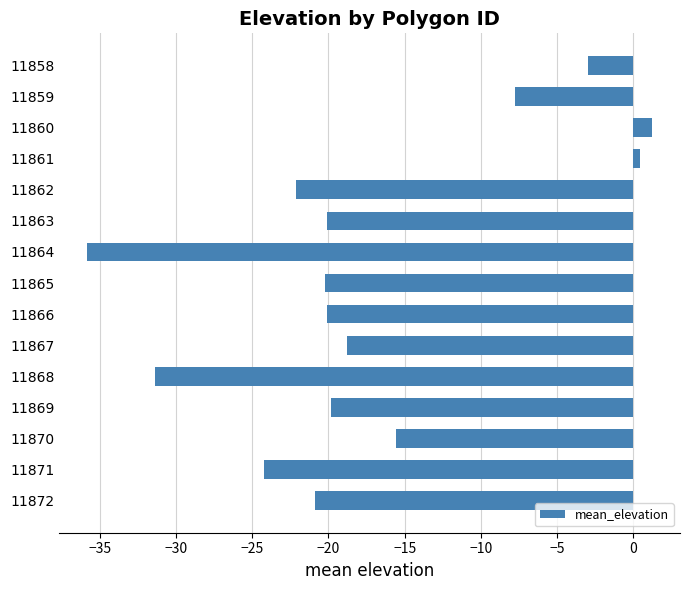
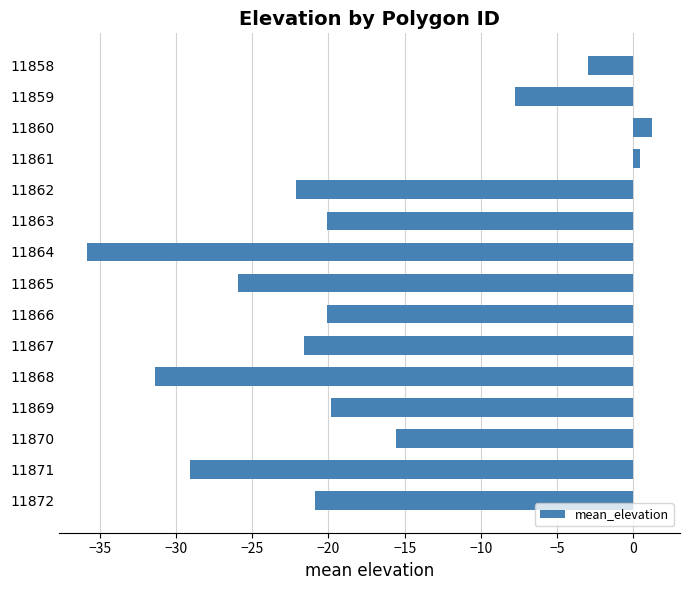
  {
    "11858": -3.0,
    "11859": -7.8,
    "11860": 1.2,
    "11861": 0.4,
    "11862": -22.1,
    "11863": -20.1,
    "11864": -35.8,
-   "11865": -20.2,
+   "11865": -25.9,
    "11866": -20.1,
-   "11867": -18.8,
+   "11867": -21.6,
    "11868": -31.4,
    "11869": -19.8,
    "11870": -15.6,
-   "11871": -24.2,
+   "11871": -29.1,
    "11872": -20.9
  }
